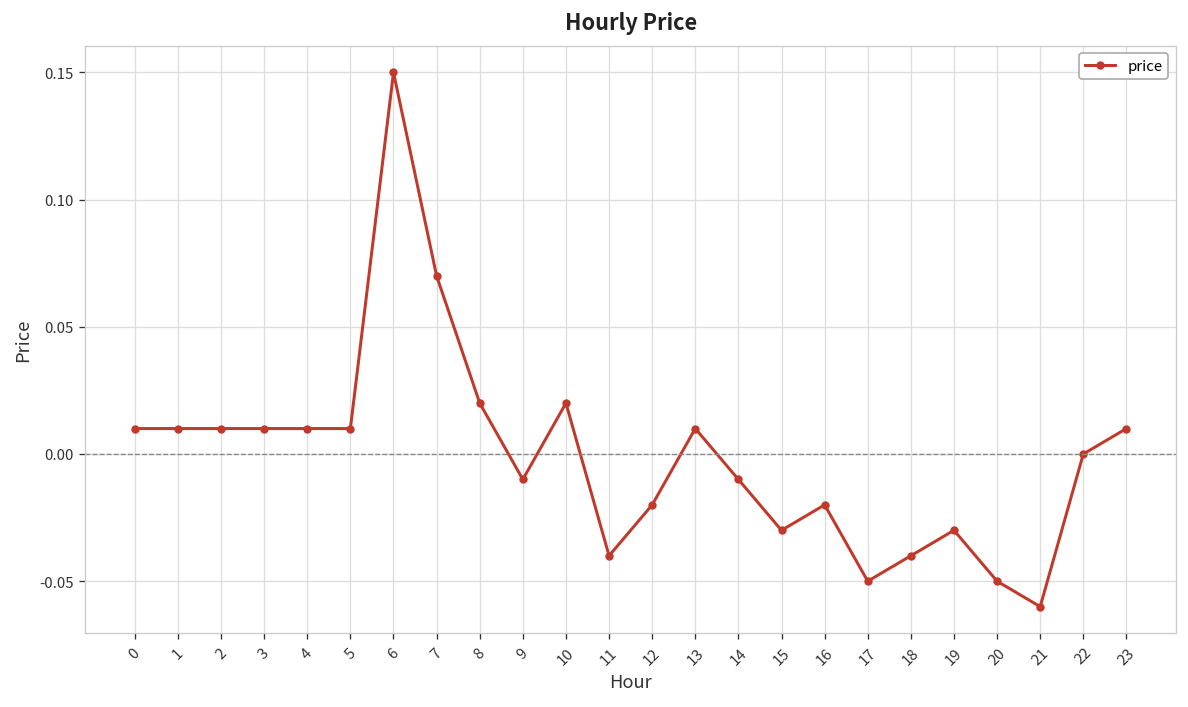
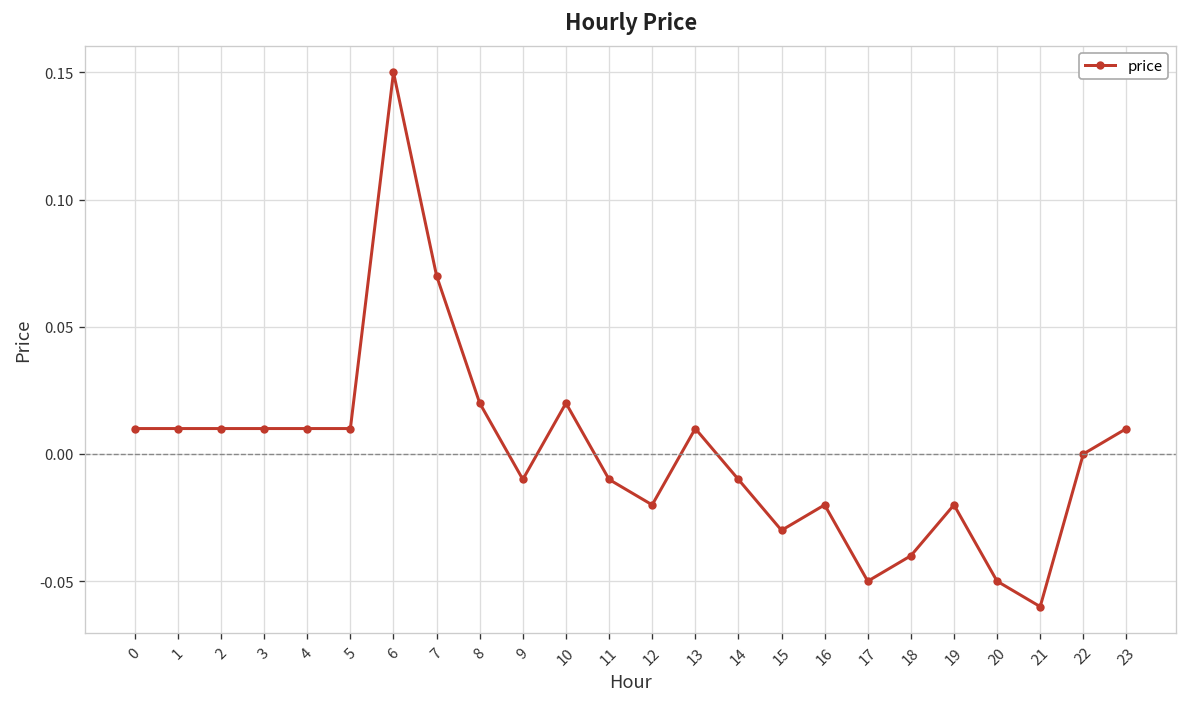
  {
    "0": 0.01,
    "1": 0.01,
    "2": 0.01,
    "3": 0.01,
    "4": 0.01,
    "5": 0.01,
    "6": 0.15,
    "7": 0.07,
    "8": 0.02,
    "9": -0.01,
    "10": 0.02,
-   "11": -0.04,
+   "11": -0.01,
    "12": -0.02,
    "13": 0.01,
    "14": -0.01,
    "15": -0.03,
    "16": -0.02,
    "17": -0.05,
    "18": -0.04,
-   "19": -0.03,
+   "19": -0.02,
    "20": -0.05,
    "21": -0.06,
    "22": 0.00,
    "23": 0.01
  }
